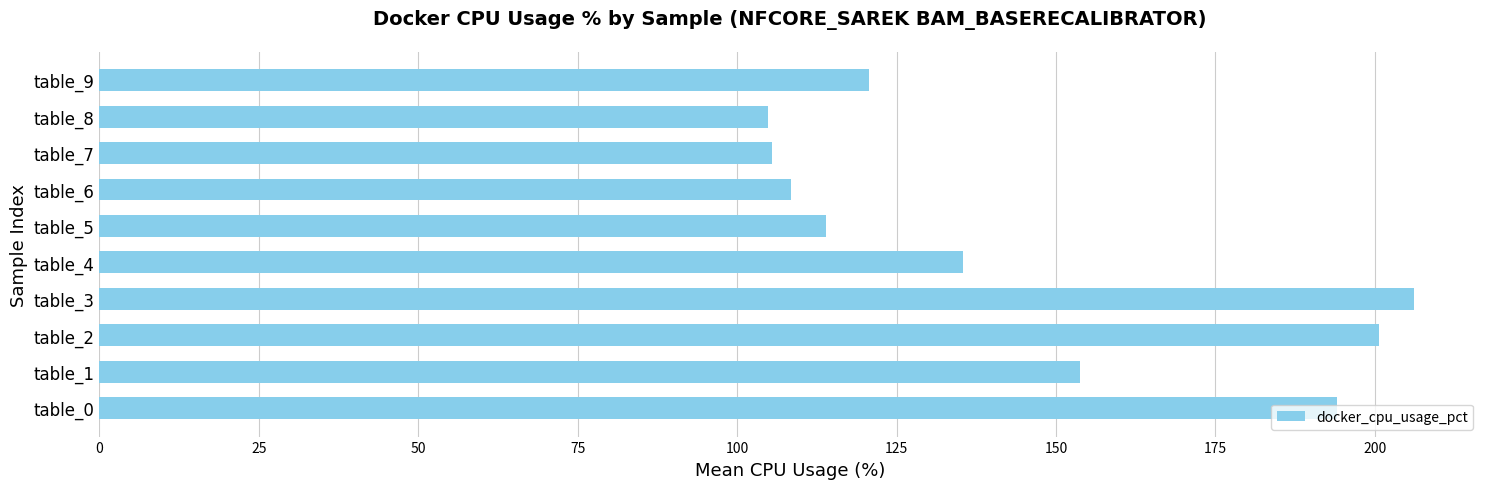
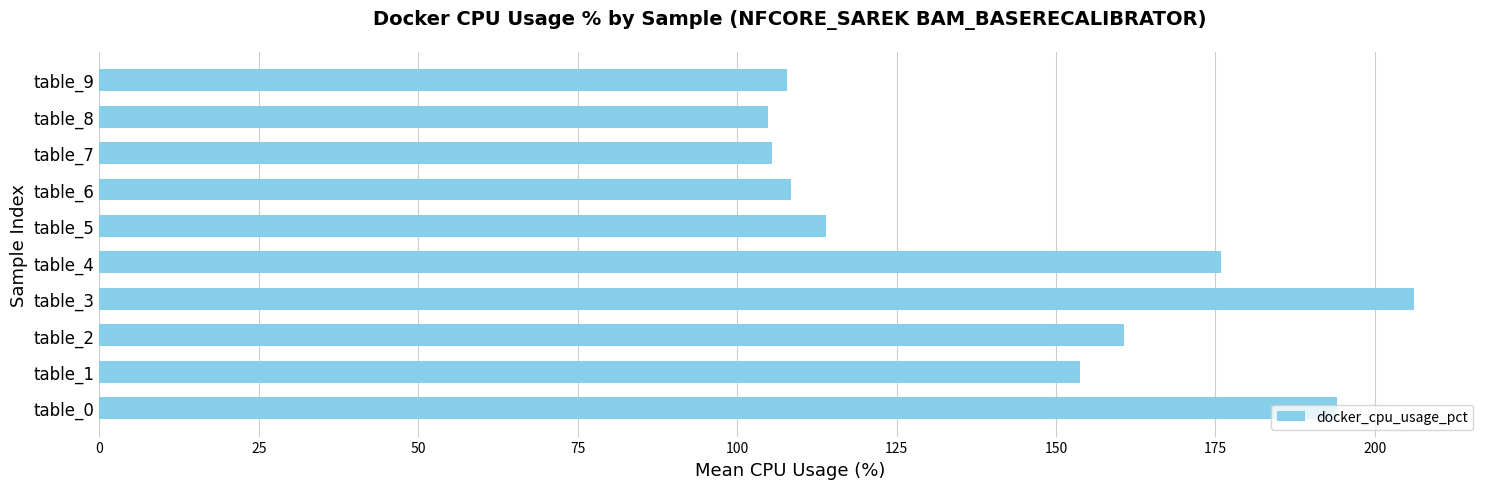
  {
-   "table_9": 121,
+   "table_9": 108,
    "table_8": 105,
    "table_7": 106,
    "table_6": 108,
    "table_5": 114,
-   "table_4": 135,
+   "table_4": 176,
    "table_3": 206,
-   "table_2": 201,
+   "table_2": 161,
    "table_1": 154
  }
